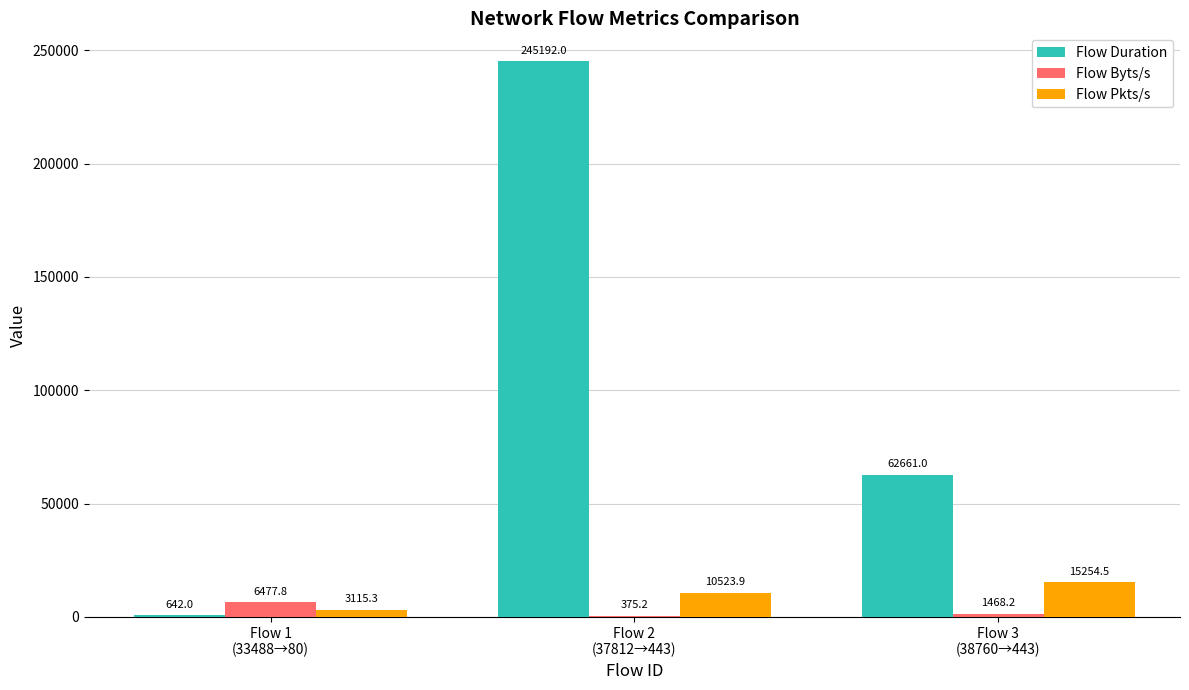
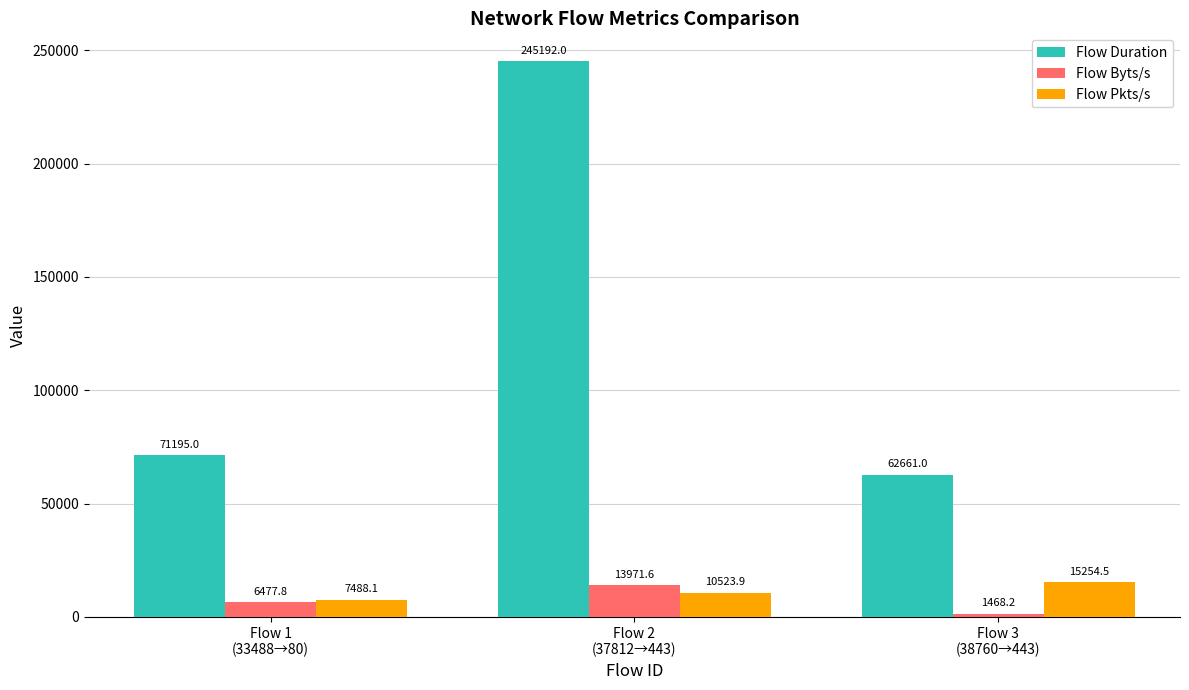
  {
    "Flow Duration": {
-     "Flow 1 (33488→80)": 642.0,
+     "Flow 1 (33488→80)": 71195.0,
      "Flow 2 (37812→443)": 245192.0,
      "Flow 3 (38760→443)": 62661.0
    },
    "Flow Byts/s": {
      "Flow 1 (33488→80)": 6477.8,
-     "Flow 2 (37812→443)": 375.2,
+     "Flow 2 (37812→443)": 13971.6,
      "Flow 3 (38760→443)": 1468.2
    },
    "Flow Pkts/s": {
-     "Flow 1 (33488→80)": 3115.3,
+     "Flow 1 (33488→80)": 7488.1,
      "Flow 2 (37812→443)": 10523.9,
      "Flow 3 (38760→443)": 15254.5
    }
  }
